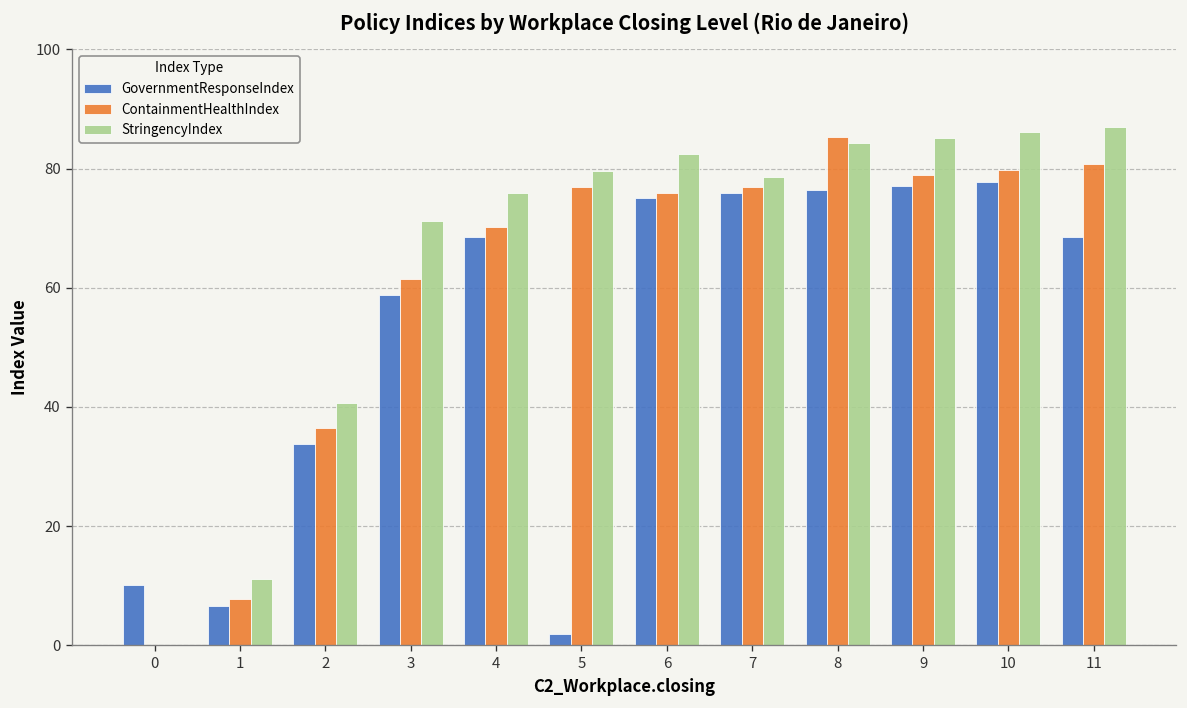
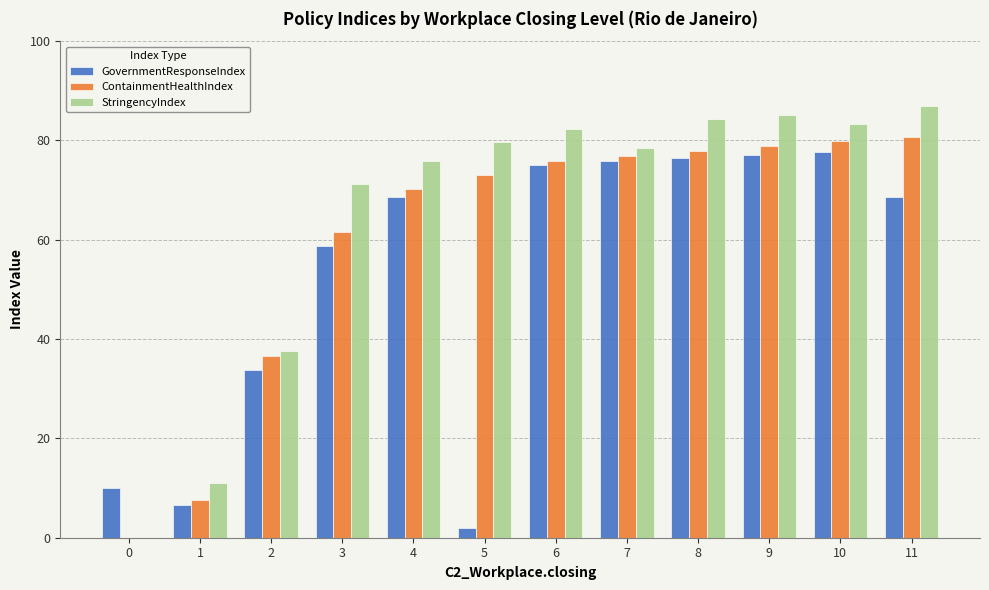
  {
    "GovernmentResponseIndex": {
      "0": 10,
      "1": 7,
      "2": 34,
      "3": 59,
      "4": 69,
      "5": 2,
      "6": 75,
      "7": 76,
      "8": 76,
      "9": 77,
      "10": 78,
      "11": 69
    },
    "ContainmentHealthIndex": {
      "0": 0,
      "1": 8,
      "2": 37,
      "3": 62,
      "4": 70,
-     "5": 77,
+     "5": 73,
      "6": 76,
      "7": 77,
-     "8": 85,
+     "8": 78,
      "9": 79,
      "10": 80,
      "11": 81
    },
    "StringencyIndex": {
      "0": 0,
      "1": 11,
-     "2": 41,
+     "2": 38,
      "3": 71,
      "4": 76,
      "5": 80,
      "6": 82,
      "7": 79,
      "8": 84,
      "9": 85,
-     "10": 86,
+     "10": 83,
      "11": 87
    }
  }
